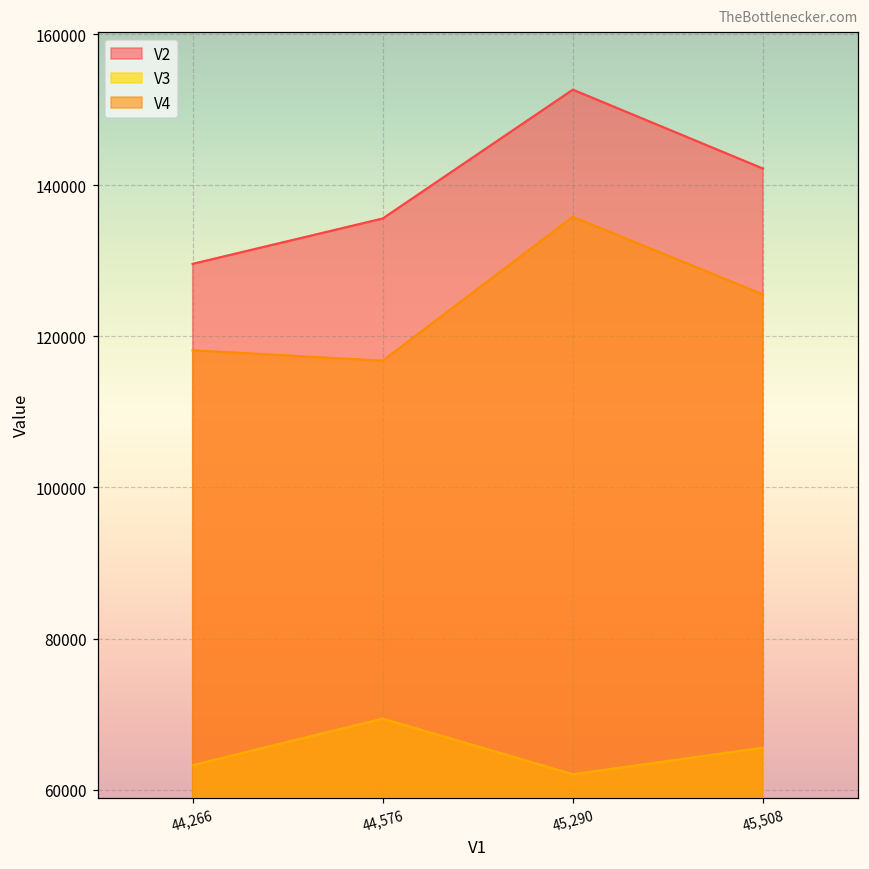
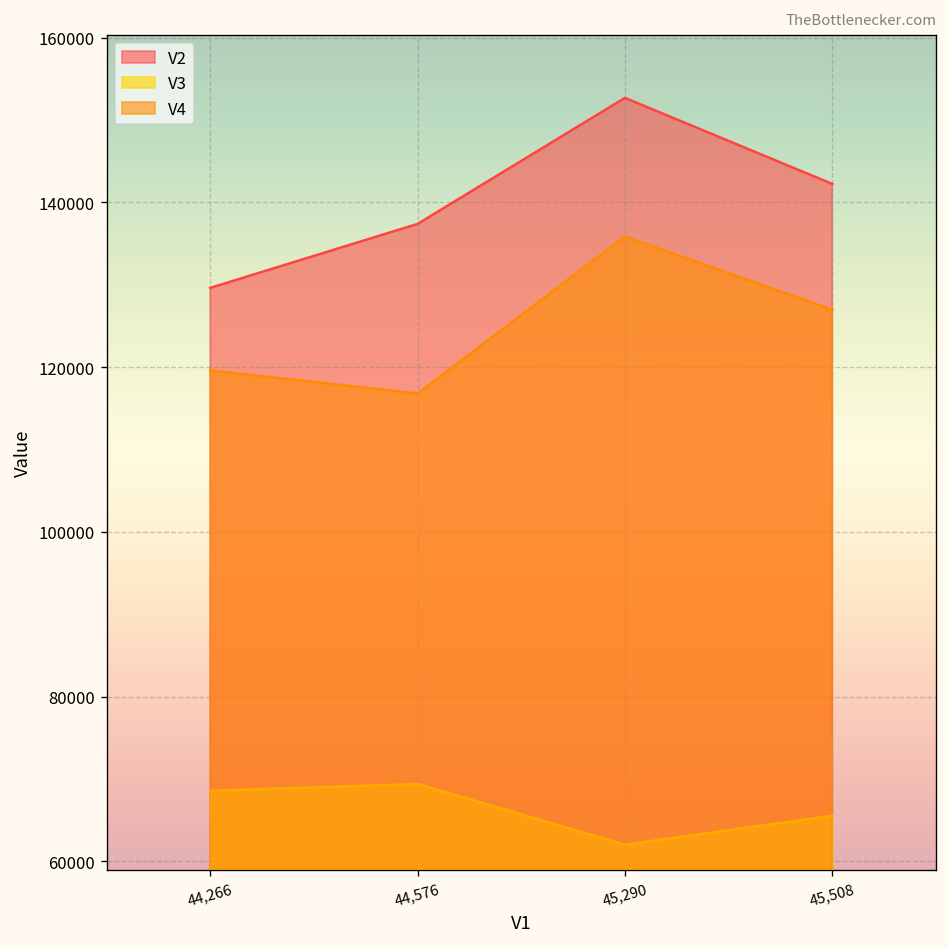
  {
    "V2": {
      "44,266": 130000,
-     "44,576": 136000,
+     "44,576": 137000,
      "45,290": 153000,
      "45,508": 142000
    },
    "V3": {
-     "44,266": 63000,
+     "44,266": 69000,
      "44,576": 69000,
      "45,290": 62000,
      "45,508": 66000
    },
    "V4": {
-     "44,266": 118000,
+     "44,266": 120000,
      "44,576": 117000,
      "45,290": 136000,
-     "45,508": 126000
+     "45,508": 127000
    }
  }
